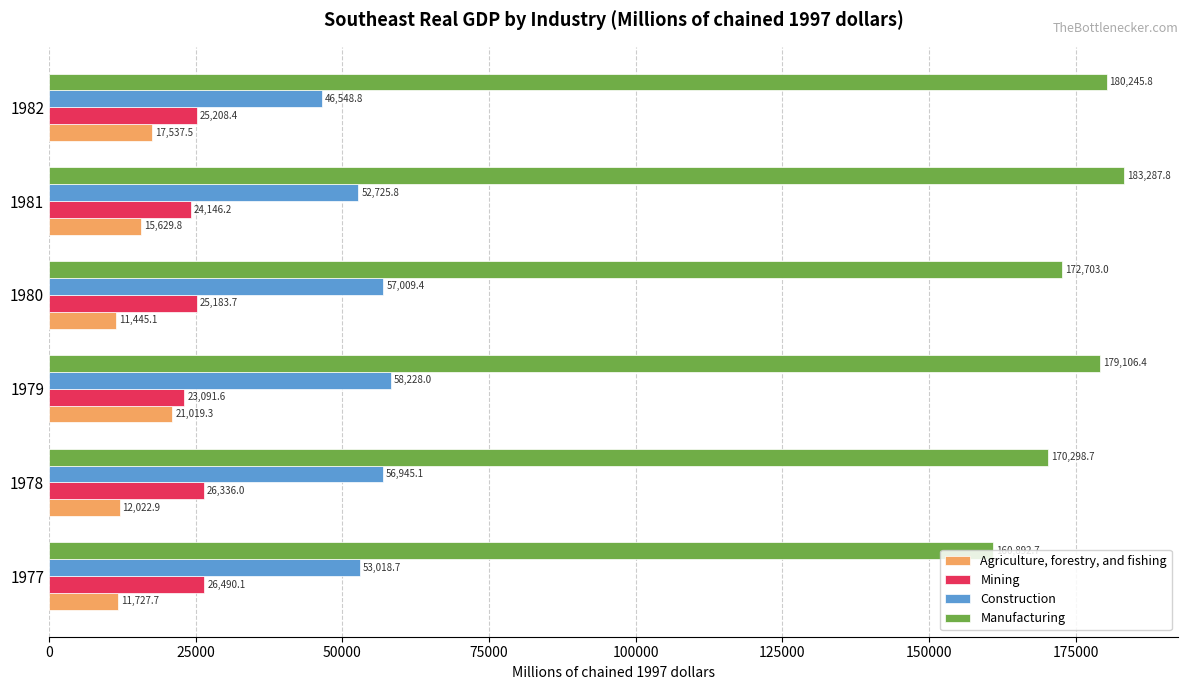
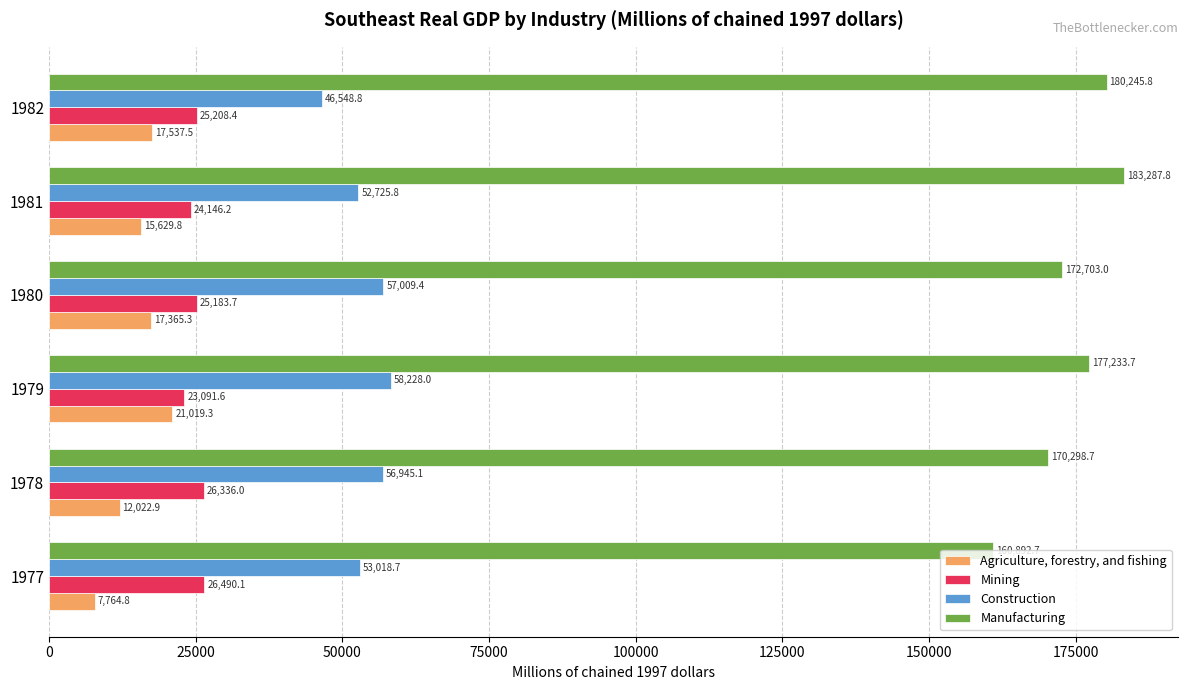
  {
    "Agriculture, forestry, and fishing": {
      "1982": "17,537.5",
      "1981": "15,629.8",
-     "1980": "11,445.1",
+     "1980": "17,365.3",
      "1979": "21,019.3",
      "1978": "12,022.9",
-     "1977": "11,727.7"
+     "1977": "7,764.8"
    },
    "Mining": {
      "1982": "25,208.4",
      "1981": "24,146.2",
      "1980": "25,183.7",
      "1979": "23,091.6",
      "1978": "26,336.0",
      "1977": "26,490.1"
    },
    "Construction": {
      "1982": "46,548.8",
      "1981": "52,725.8",
      "1980": "57,009.4",
      "1979": "58,228.0",
      "1978": "56,945.1",
      "1977": "53,018.7"
    },
    "Manufacturing": {
      "1982": "180,245.8",
      "1981": "183,287.8",
      "1980": "172,703.0",
-     "1979": "179,106.4",
+     "1979": "177,233.7",
      "1978": "170,298.7"
    }
  }
